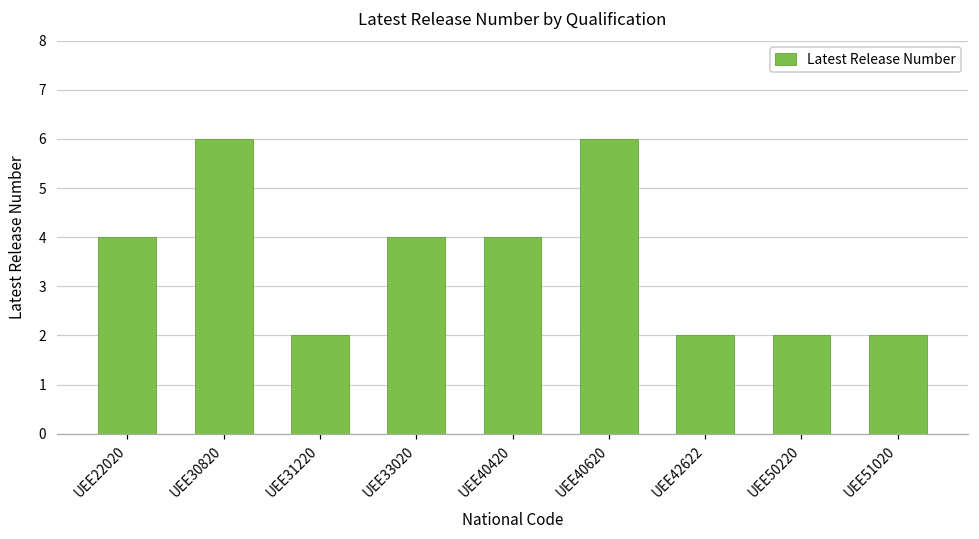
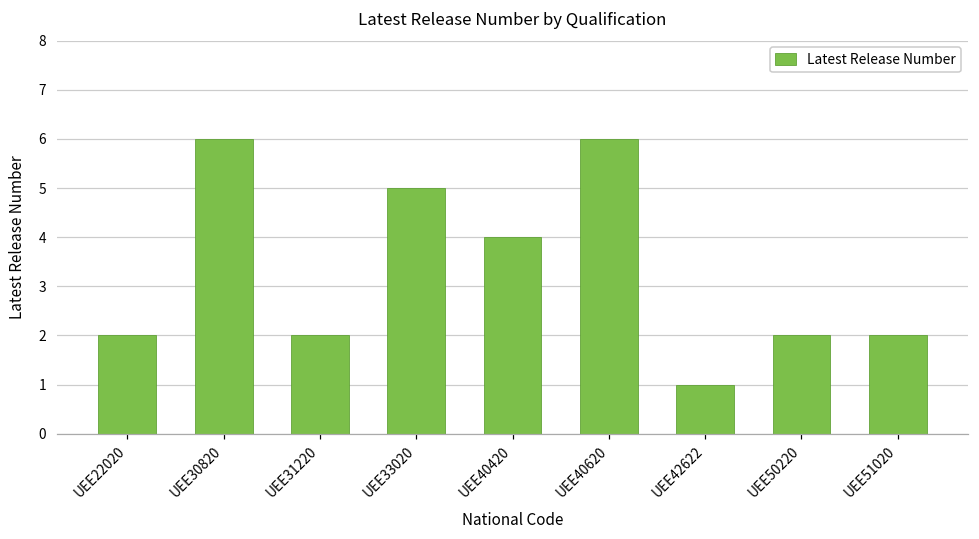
  {
-   "UEE22020": 4,
+   "UEE22020": 2,
    "UEE30820": 6,
    "UEE31220": 2,
-   "UEE33020": 4,
+   "UEE33020": 5,
    "UEE40420": 4,
    "UEE40620": 6,
-   "UEE42622": 2,
+   "UEE42622": 1,
    "UEE50220": 2,
    "UEE51020": 2
  }
